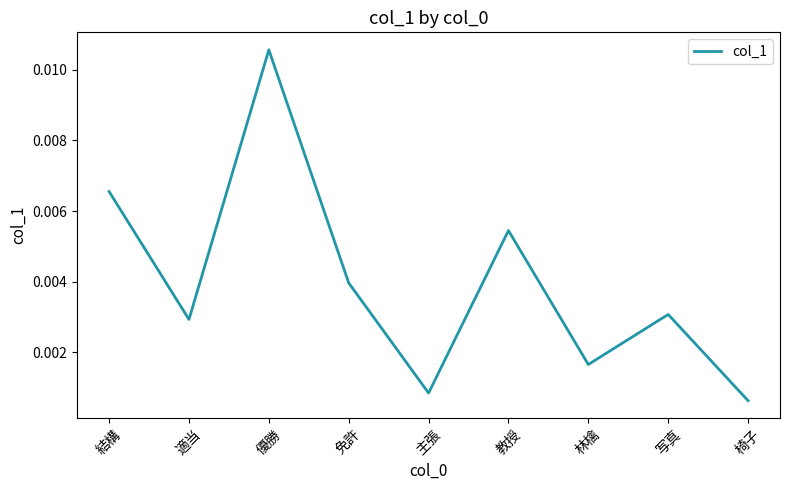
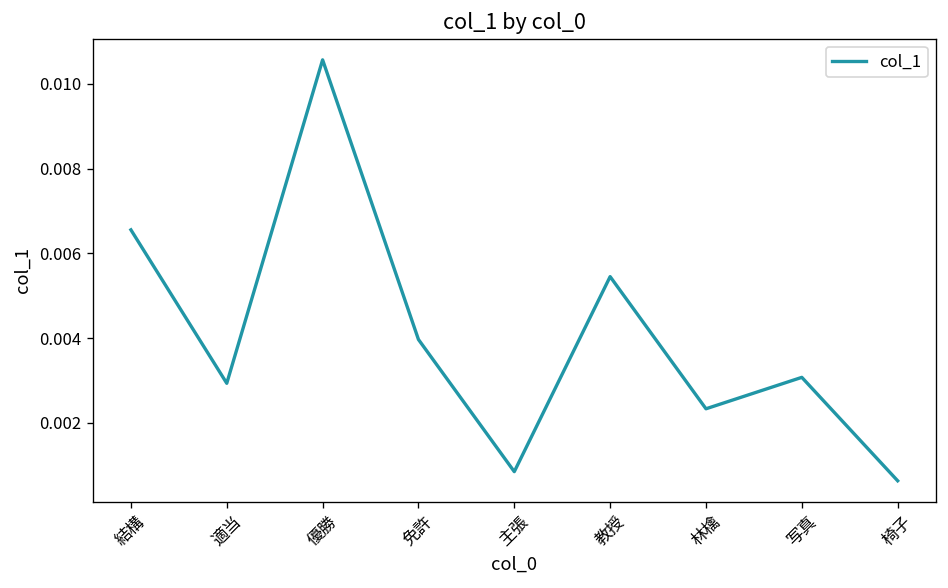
  {
    "結構": 0.0066,
    "適当": 0.0029,
    "優勝": 0.0106,
    "免許": 0.0040,
    "主張": 0.0008,
    "教授": 0.0054,
-   "林檎": 0.0017,
+   "林檎": 0.0023,
    "写真": 0.0031,
    "椅子": 0.0006
  }
